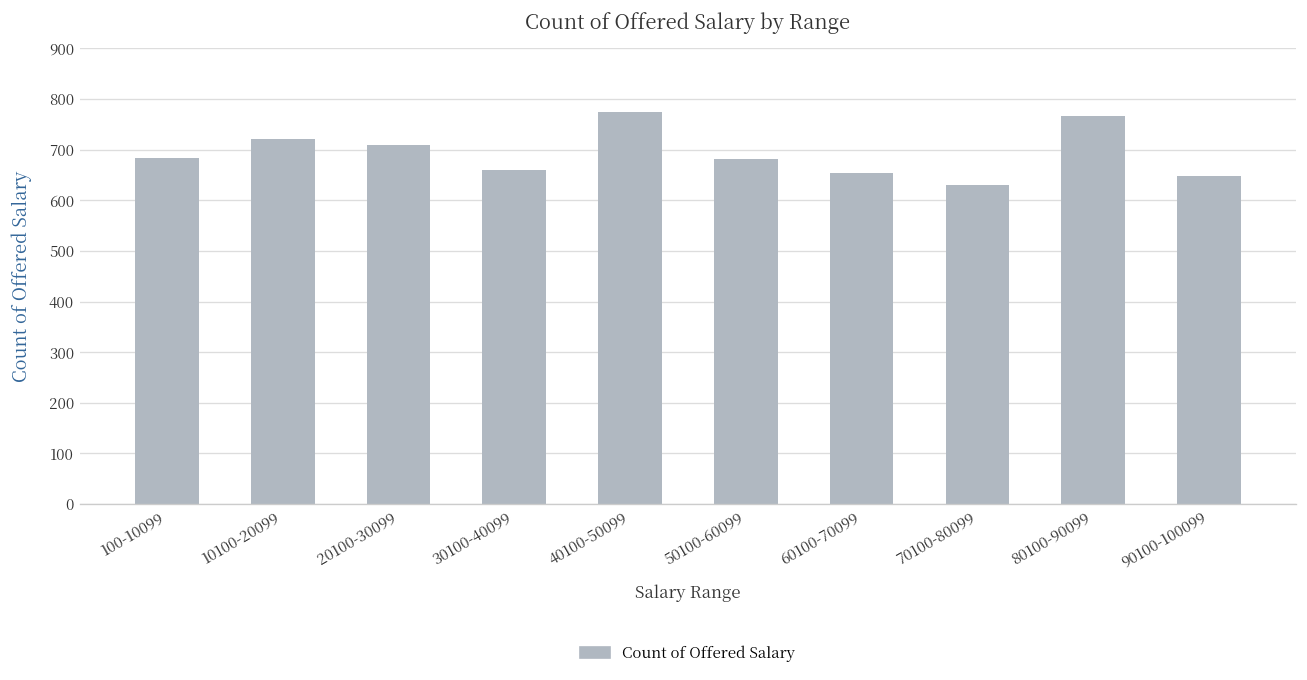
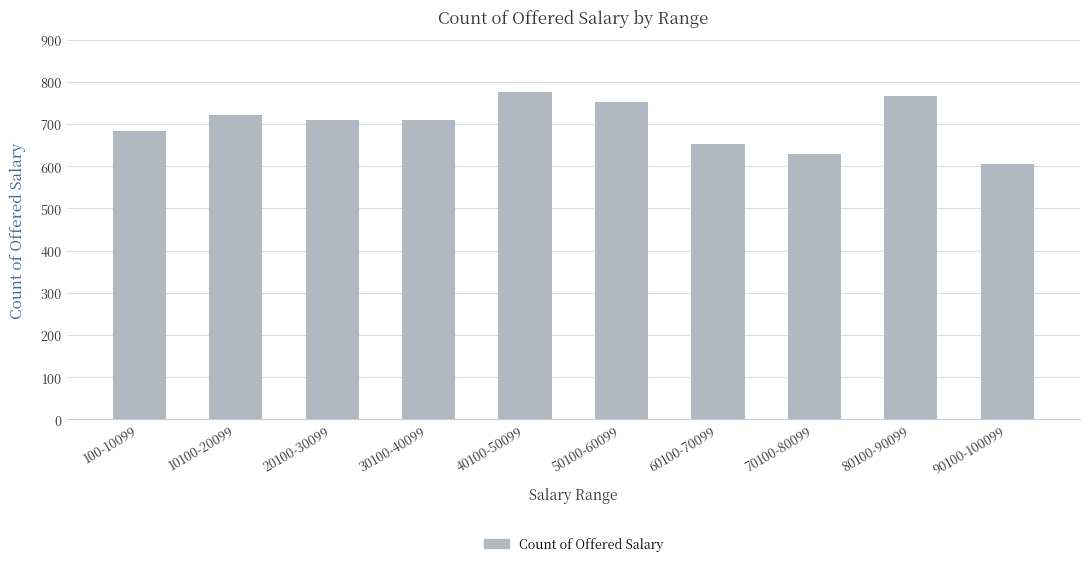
  {
    "100-10099": 680,
    "10100-20099": 720,
    "20100-30099": 710,
-   "30100-40099": 660,
+   "30100-40099": 710,
    "40100-50099": 780,
-   "50100-60099": 680,
+   "50100-60099": 750,
    "60100-70099": 650,
    "70100-80099": 630,
    "80100-90099": 770,
-   "90100-100099": 650
+   "90100-100099": 610
  }
